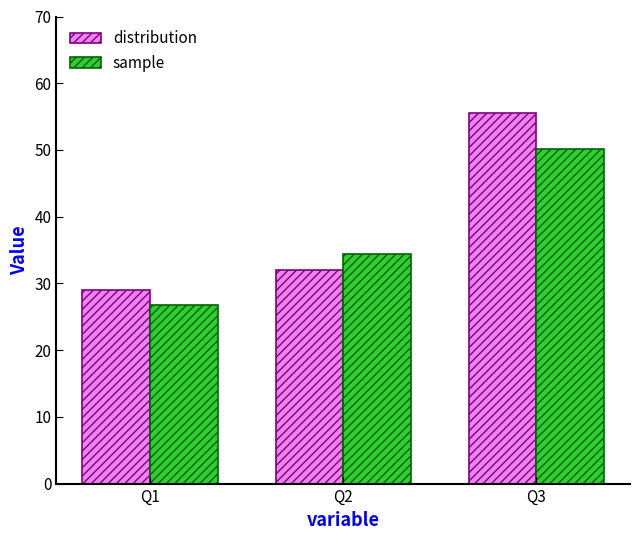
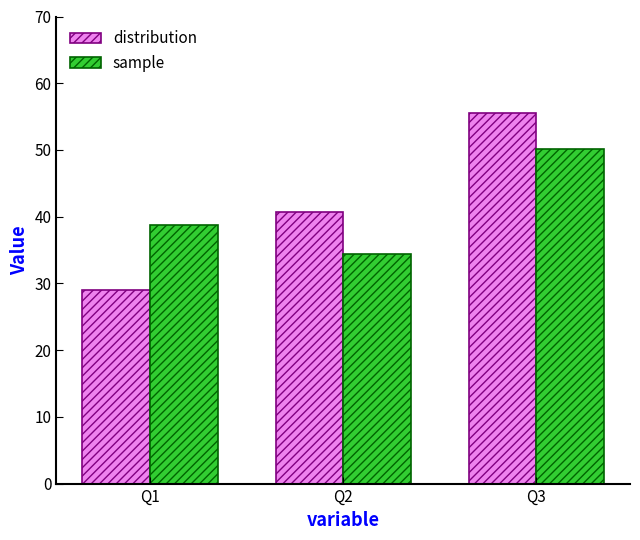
  {
    "distribution": {
      "Q1": 29,
-     "Q2": 32,
+     "Q2": 41,
      "Q3": 55
    },
    "sample": {
-     "Q1": 27,
+     "Q1": 39,
      "Q2": 34,
      "Q3": 50
    }
  }
